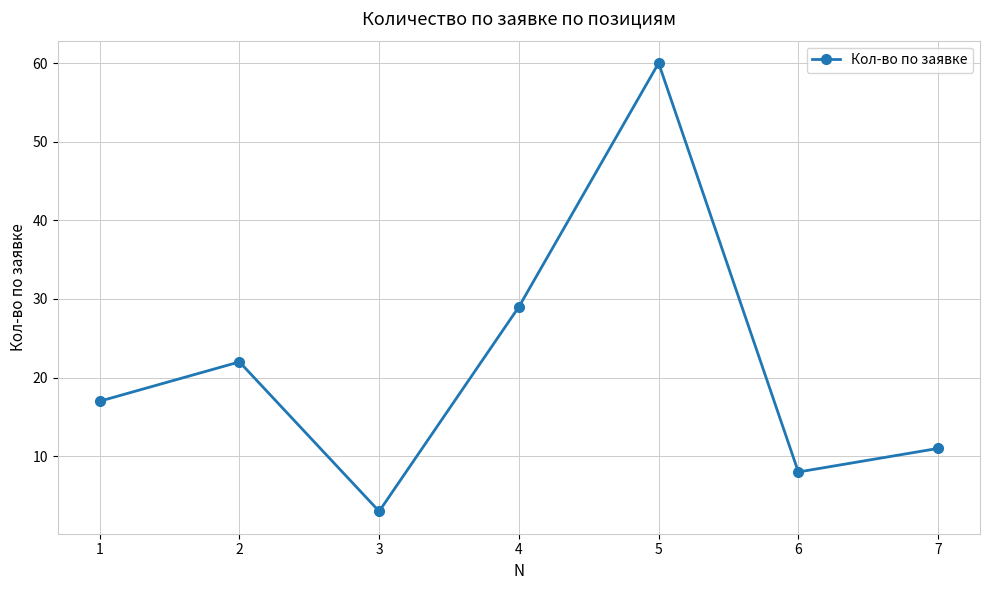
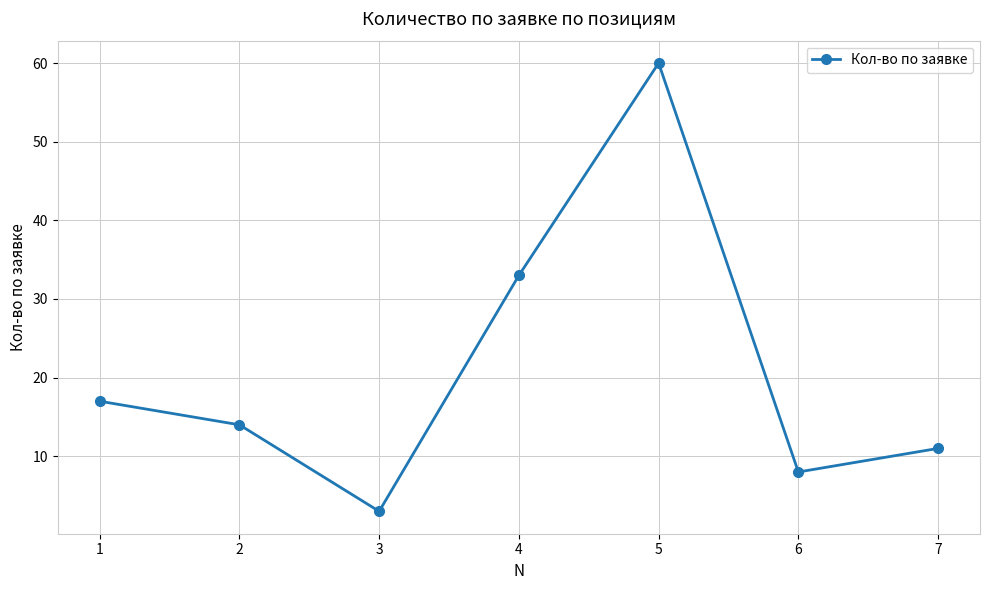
  {
    "1": 17,
-   "2": 22,
+   "2": 14,
    "3": 3,
-   "4": 29,
+   "4": 33,
    "5": 60,
    "6": 8,
    "7": 11
  }
